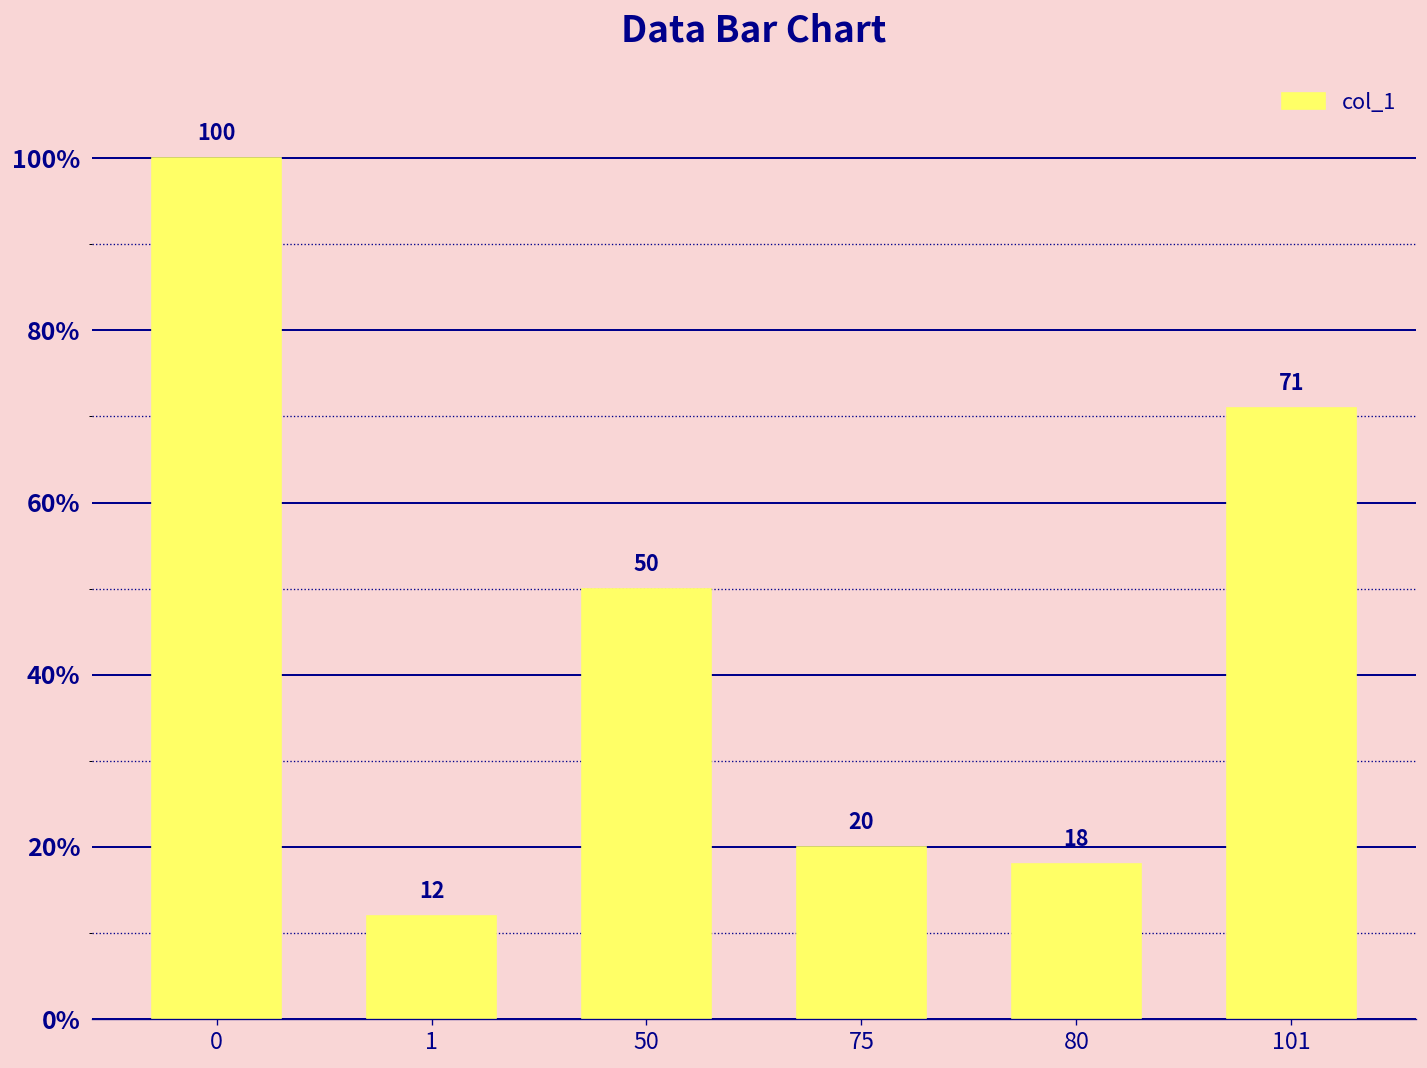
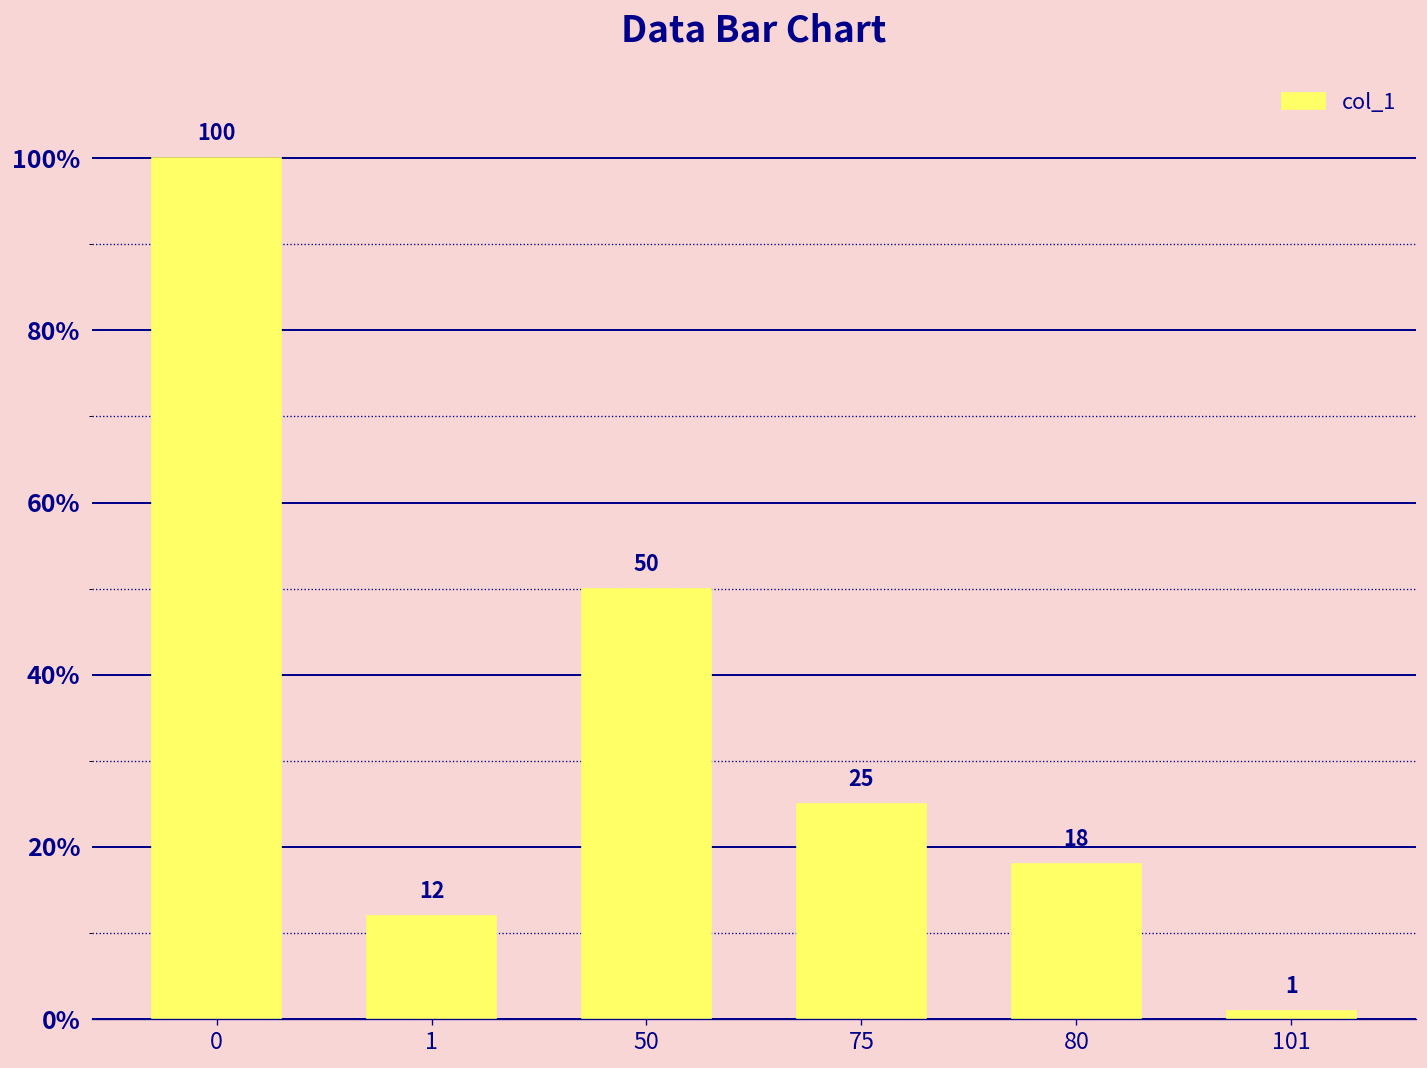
  {
    "0": 100,
    "1": 12,
    "50": 50,
-   "75": 20,
+   "75": 25,
    "80": 18,
-   "101": 71
+   "101": 1
  }
